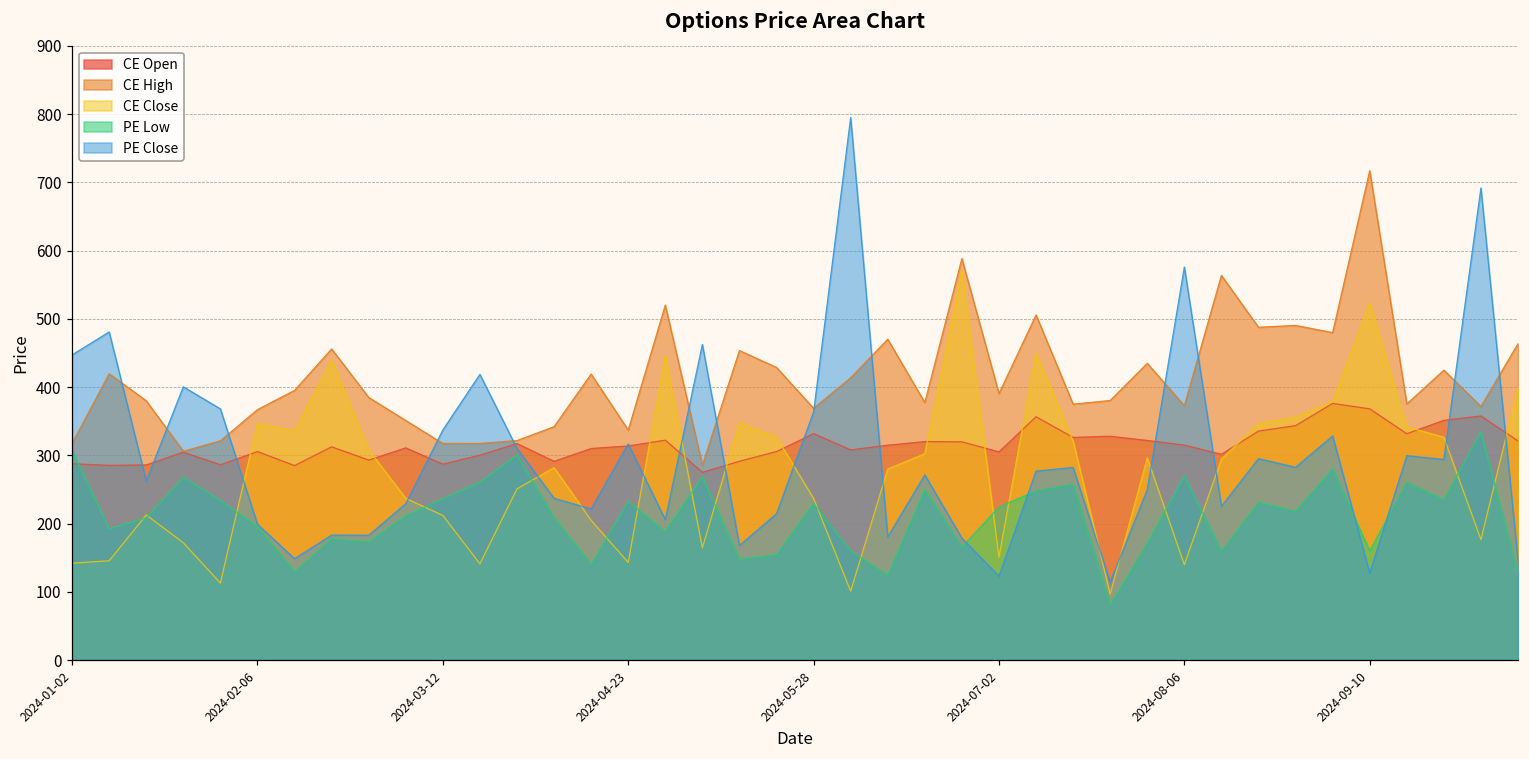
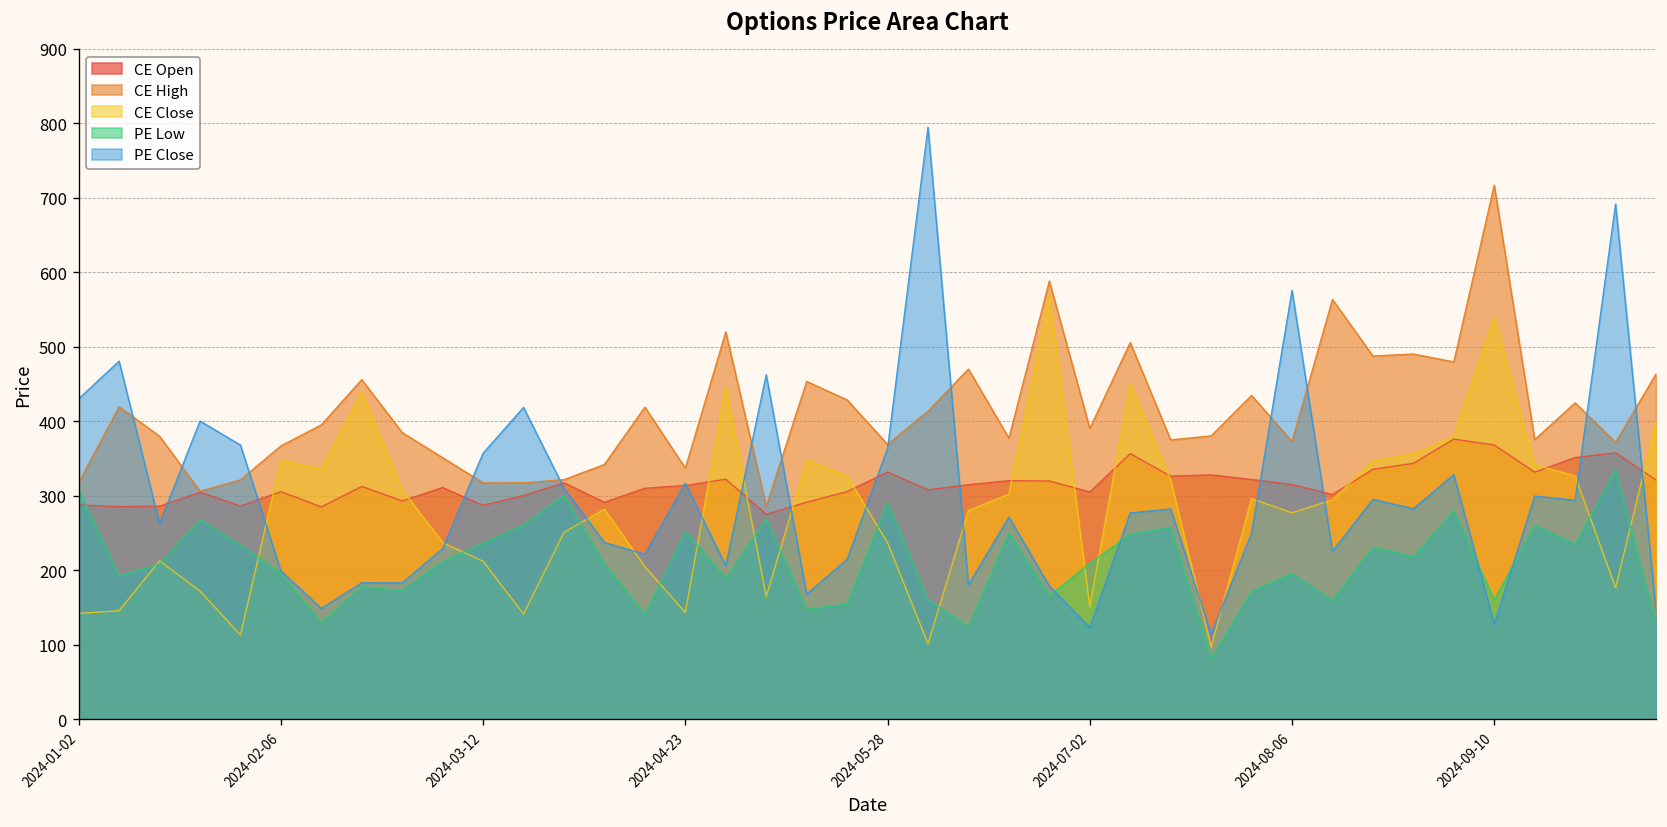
  {
    "CE Close": {
      "2024-01-02": 140,
      "2024-02-06": 350,
      "2024-03-12": 210,
      "2024-04-23": 140,
      "2024-05-28": 240,
      "2024-07-02": 150,
-     "2024-08-06": 140,
-     "2024-09-10": 520
+     "2024-08-06": 280,
+     "2024-09-10": 540
    },
    "PE Low": {
      "2024-01-02": 310,
      "2024-03-12": 240,
-     "2024-04-23": 230,
-     "2024-05-28": 230,
-     "2024-07-02": 220,
-     "2024-08-06": 270,
+     "2024-04-23": 250,
+     "2024-05-28": 290,
+     "2024-07-02": 210,
+     "2024-08-06": 200,
      "2024-09-10": 160
    },
    "PE Close": {
-     "2024-01-02": 450,
-     "2024-03-12": 340,
+     "2024-01-02": 430,
+     "2024-03-12": 360,
      "2024-05-28": 360,
      "2024-07-02": 120,
      "2024-08-06": 580,
      "2024-09-10": 130
    }
  }
